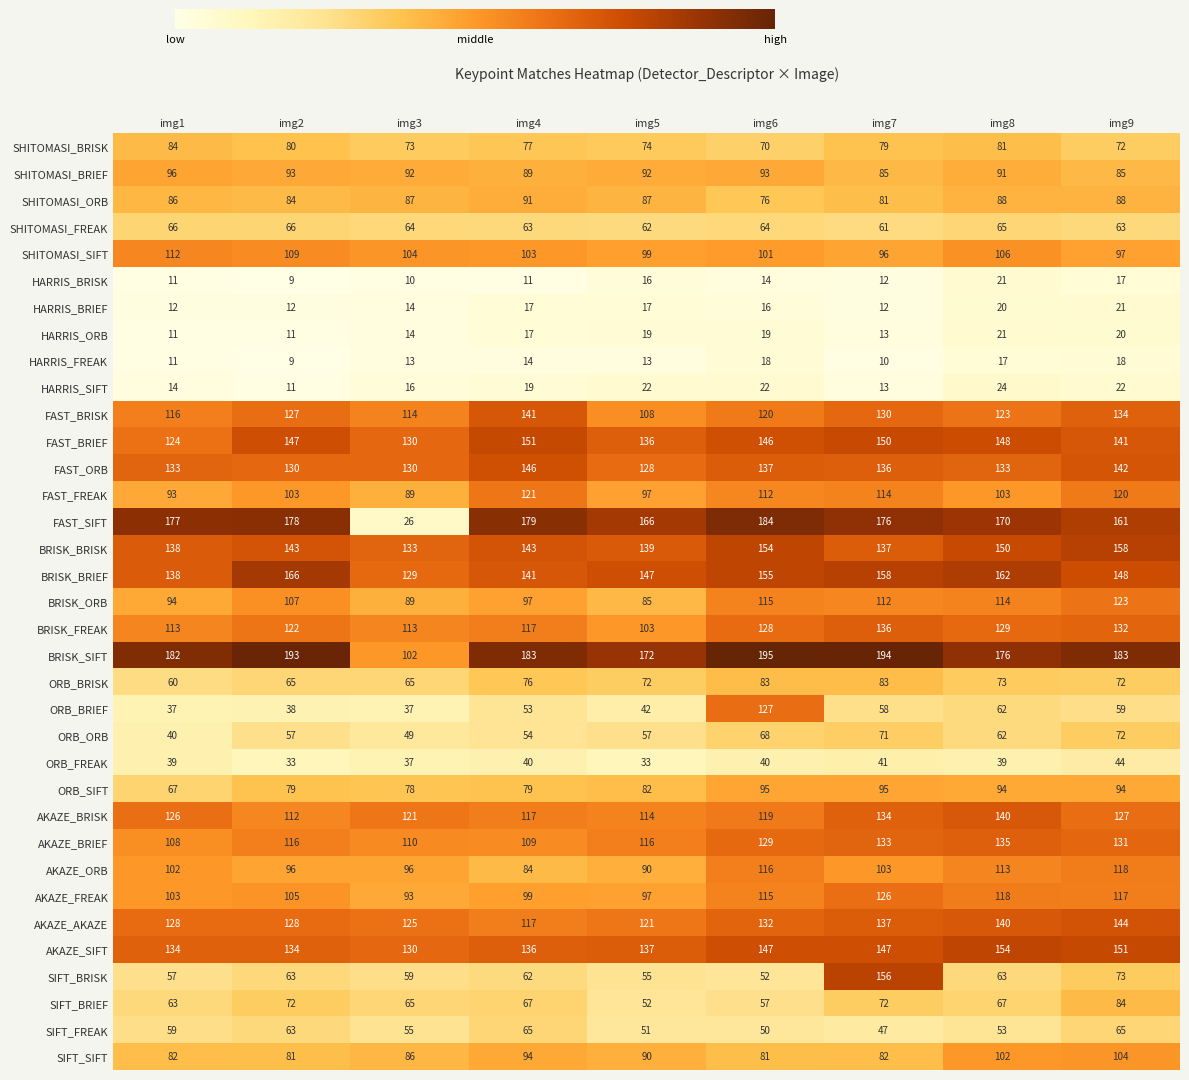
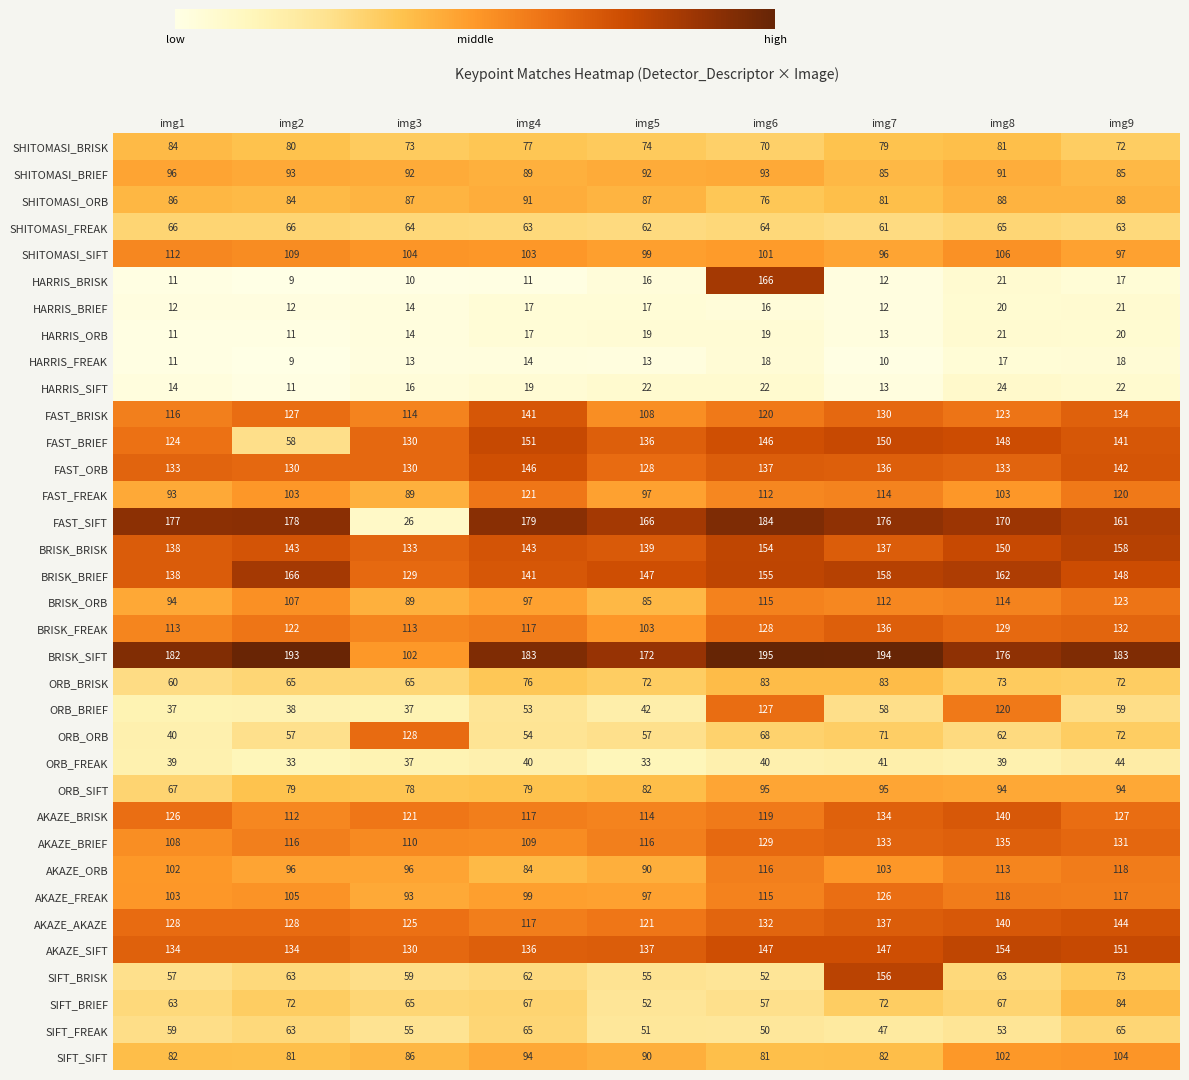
  {
    "HARRIS_BRISK": {
      "img1": 11,
      "img2": 9,
      "img3": 10,
      "img4": 11,
      "img5": 16,
-     "img6": 14,
+     "img6": 166,
      "img7": 12,
      "img8": 21,
      "img9": 17
    },
    "FAST_BRIEF": {
      "img1": 124,
-     "img2": 147,
+     "img2": 58,
      "img3": 130,
      "img4": 151,
      "img5": 136,
      "img6": 146,
      "img7": 150,
      "img8": 148,
      "img9": 141
    },
    "ORB_BRIEF": {
      "img1": 37,
      "img2": 38,
      "img3": 37,
      "img4": 53,
      "img5": 42,
      "img6": 127,
      "img7": 58,
-     "img8": 62,
+     "img8": 120,
      "img9": 59
    },
    "ORB_ORB": {
      "img1": 40,
      "img2": 57,
-     "img3": 49,
+     "img3": 128,
      "img4": 54,
      "img5": 57,
      "img6": 68,
      "img7": 71,
      "img8": 62,
      "img9": 72
    }
  }
